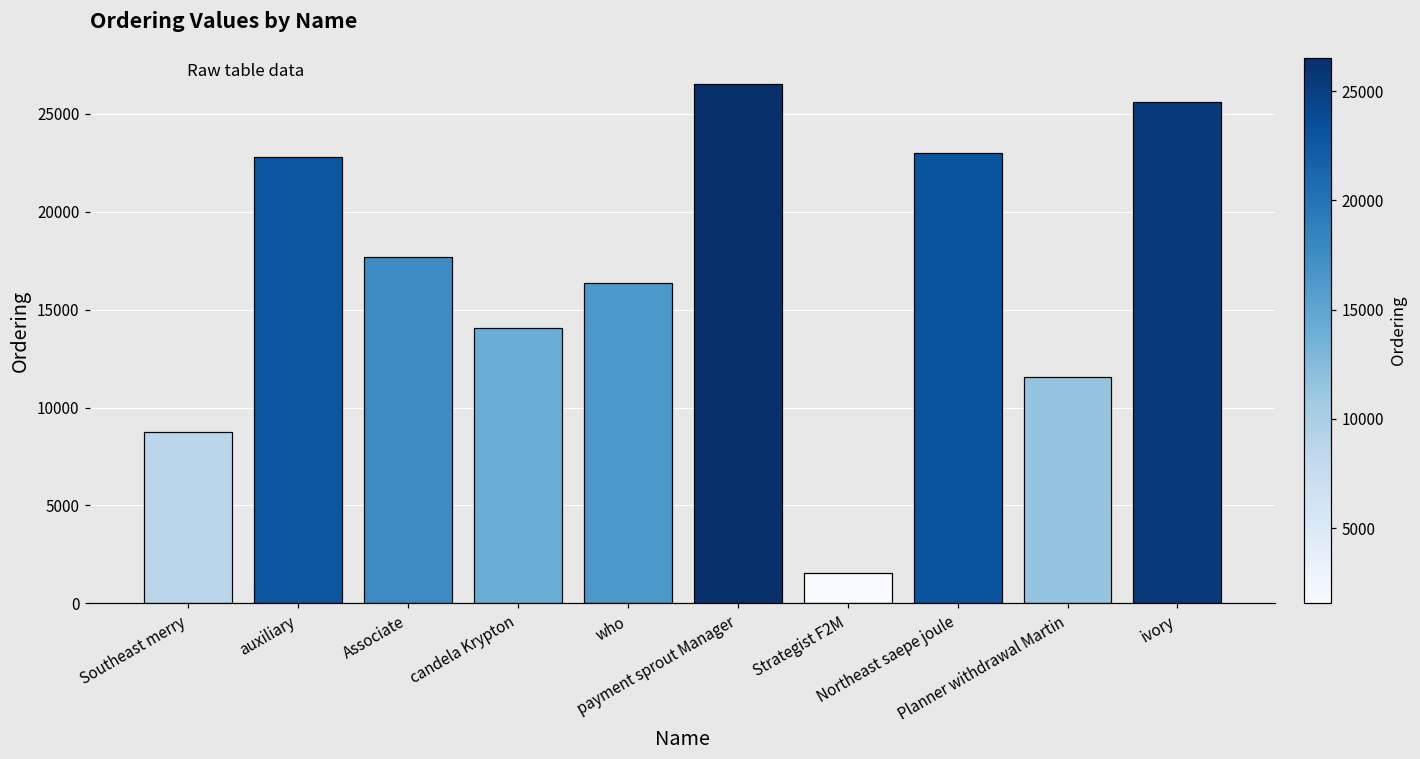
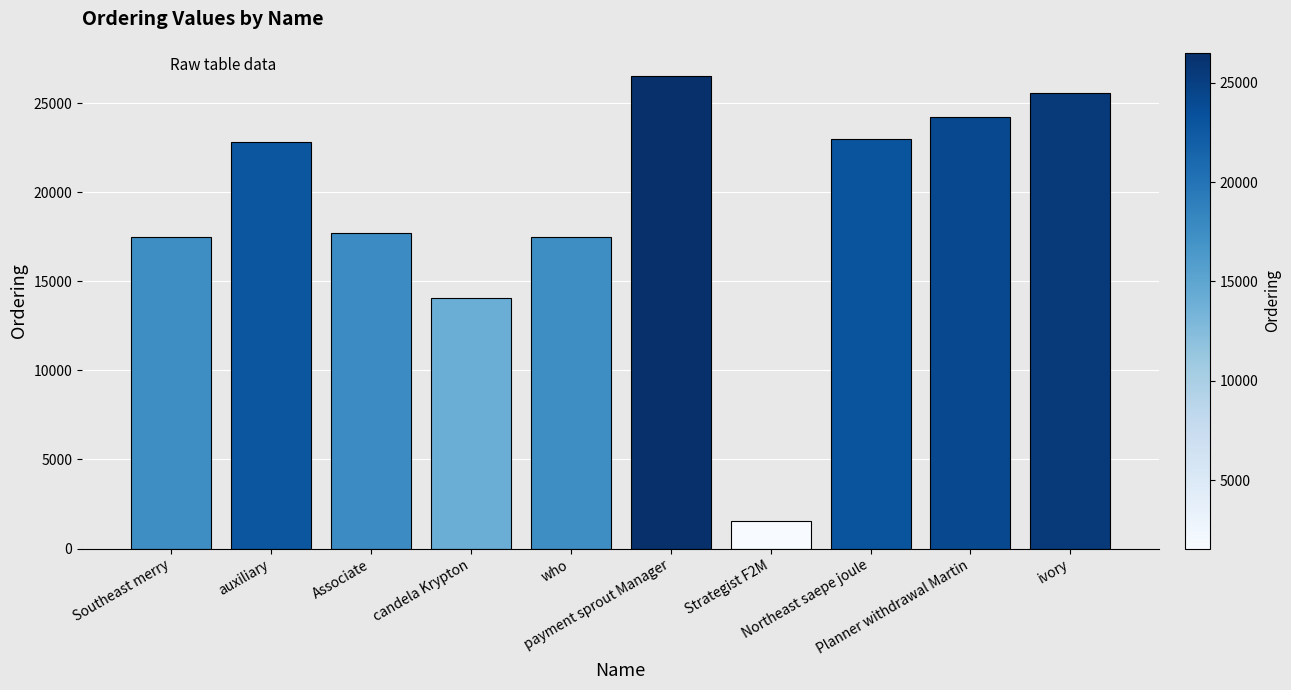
  {
-   "Southeast merry": 8700,
+   "Southeast merry": 17500,
    "auxiliary": 22800,
    "Associate": 17700,
    "candela Krypton": 14100,
-   "who": 16400,
+   "who": 17500,
    "payment sprout Manager": 26500,
    "Strategist F2M": 1600,
    "Northeast saepe joule": 23000,
-   "Planner withdrawal Martin": 11600,
+   "Planner withdrawal Martin": 24200,
    "ivory": 25600
  }
